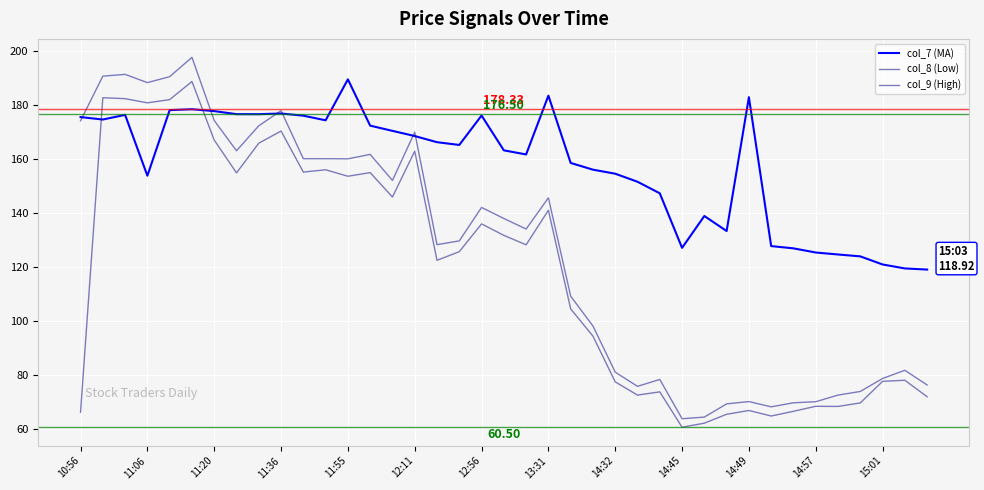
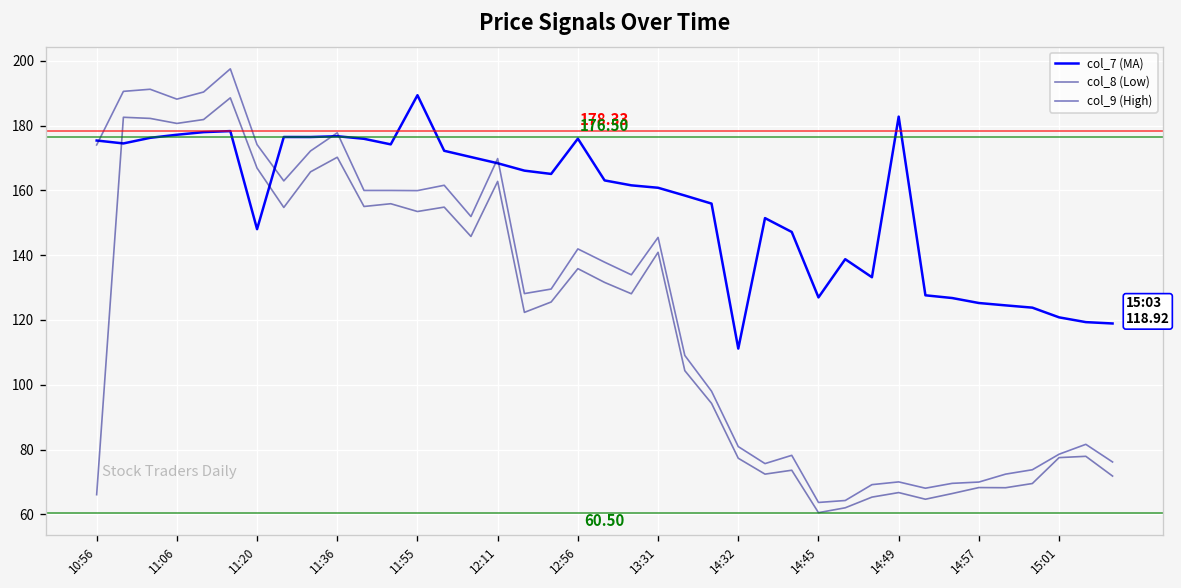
  {
    "col_7 (MA)": {
      "10:56": 175,
-     "11:06": 154,
-     "11:20": 178,
+     "11:06": 177,
+     "11:20": 148,
      "11:36": 177,
      "11:55": 189,
      "12:11": 168,
-     "13:31": 183,
-     "14:32": 154,
+     "13:31": 161,
+     "14:32": 111,
      "14:45": 127,
      "14:49": 183,
      "14:57": 125,
      "15:01": 121
    }
  }
